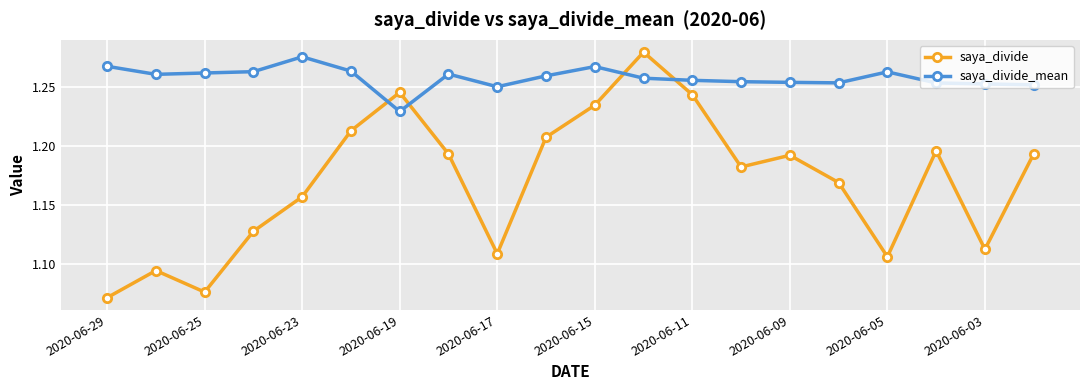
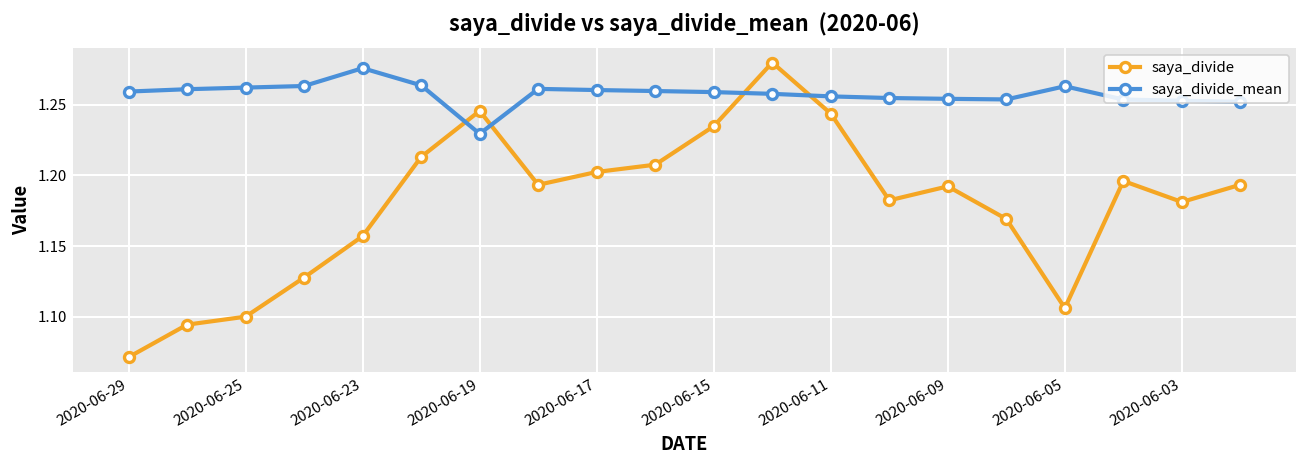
  {
    "saya_divide": {
      "2020-06-29": 1.071,
-     "2020-06-25": 1.076,
+     "2020-06-25": 1.100,
      "2020-06-23": 1.157,
      "2020-06-19": 1.246,
-     "2020-06-17": 1.109,
+     "2020-06-17": 1.202,
      "2020-06-15": 1.235,
      "2020-06-11": 1.244,
      "2020-06-09": 1.192,
      "2020-06-05": 1.106,
-     "2020-06-03": 1.113
+     "2020-06-03": 1.181
    },
    "saya_divide_mean": {
-     "2020-06-29": 1.268,
+     "2020-06-29": 1.259,
      "2020-06-25": 1.262,
      "2020-06-23": 1.276,
      "2020-06-19": 1.229,
-     "2020-06-17": 1.250,
-     "2020-06-15": 1.268,
+     "2020-06-17": 1.260,
+     "2020-06-15": 1.259,
      "2020-06-11": 1.256,
      "2020-06-09": 1.254,
      "2020-06-05": 1.263
    }
  }
